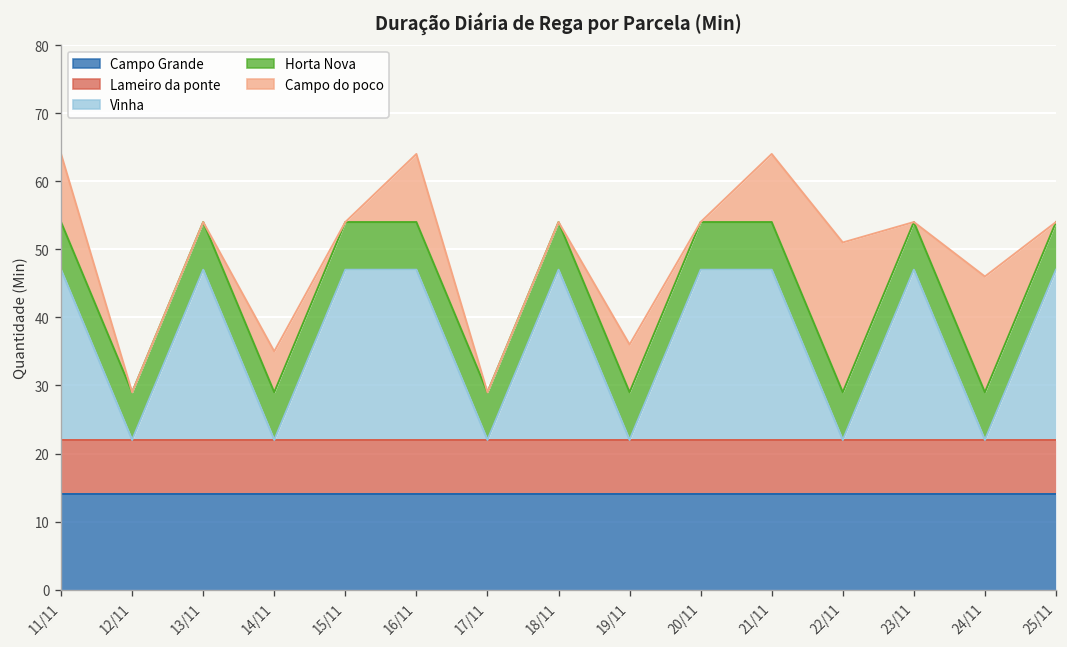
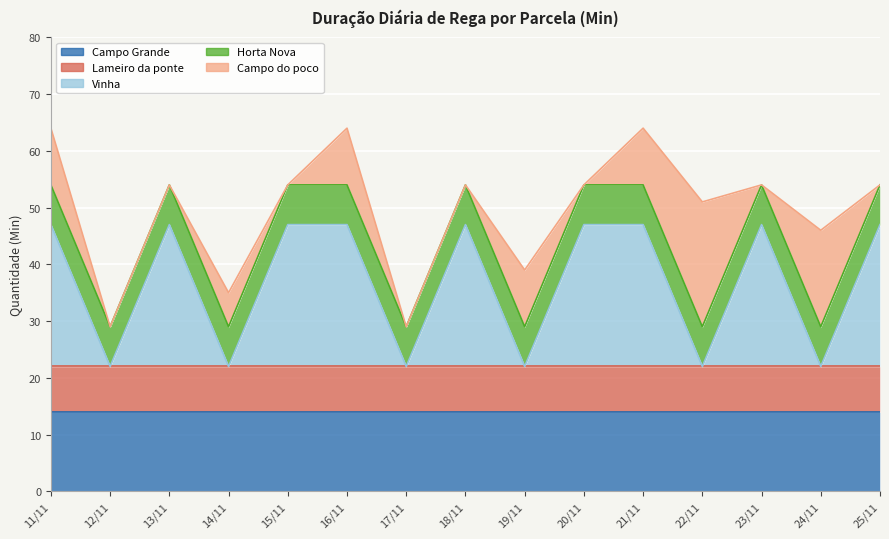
  {
    "Campo Grande": {
      "11/11": 14,
      "12/11": 14,
      "13/11": 14,
      "14/11": 14,
      "15/11": 14,
      "16/11": 14,
      "17/11": 14,
      "18/11": 14,
      "19/11": 14,
      "20/11": 14,
      "21/11": 14,
      "22/11": 14,
      "23/11": 14,
      "24/11": 14,
      "25/11": 14
    },
    "Lameiro da ponte": {
      "11/11": 22,
      "13/11": 22,
      "15/11": 22,
      "16/11": 22,
      "18/11": 22,
      "20/11": 22,
      "21/11": 22,
      "23/11": 22,
      "25/11": 22
    },
    "Vinha": {
      "11/11": 25,
      "13/11": 25,
      "15/11": 25,
      "16/11": 25,
      "18/11": 25,
      "20/11": 25,
      "21/11": 25,
      "23/11": 25,
      "25/11": 25
    },
    "Horta Nova": {
      "11/11": 7,
      "14/11": 7,
      "16/11": 7,
      "19/11": 7,
      "21/11": 7,
      "22/11": 7,
      "24/11": 7
    },
    "Campo do poco": {
      "11/11": 10,
      "14/11": 6,
      "16/11": 10,
-     "19/11": 7,
+     "19/11": 10,
      "21/11": 10,
      "22/11": 22,
      "24/11": 17
    }
  }
